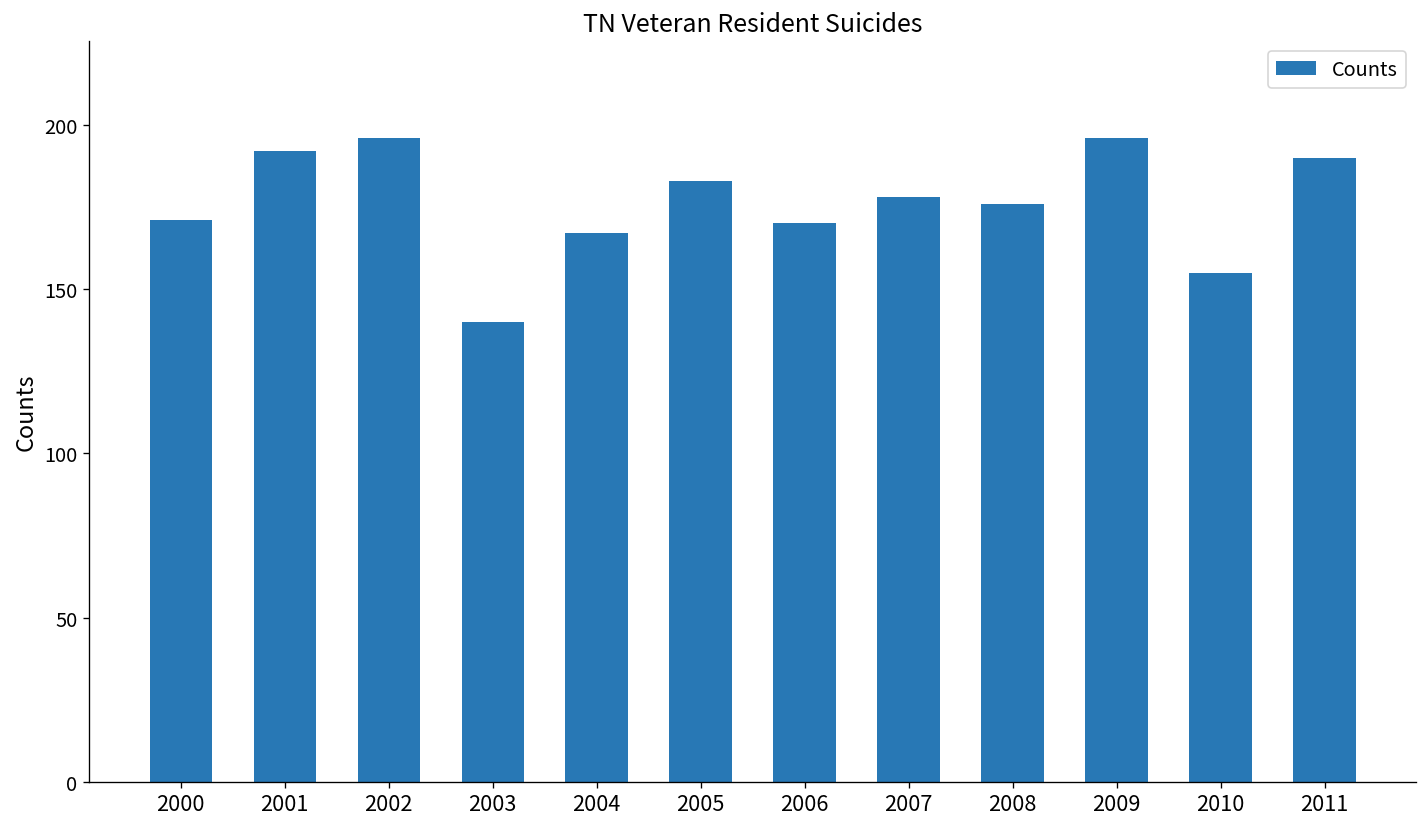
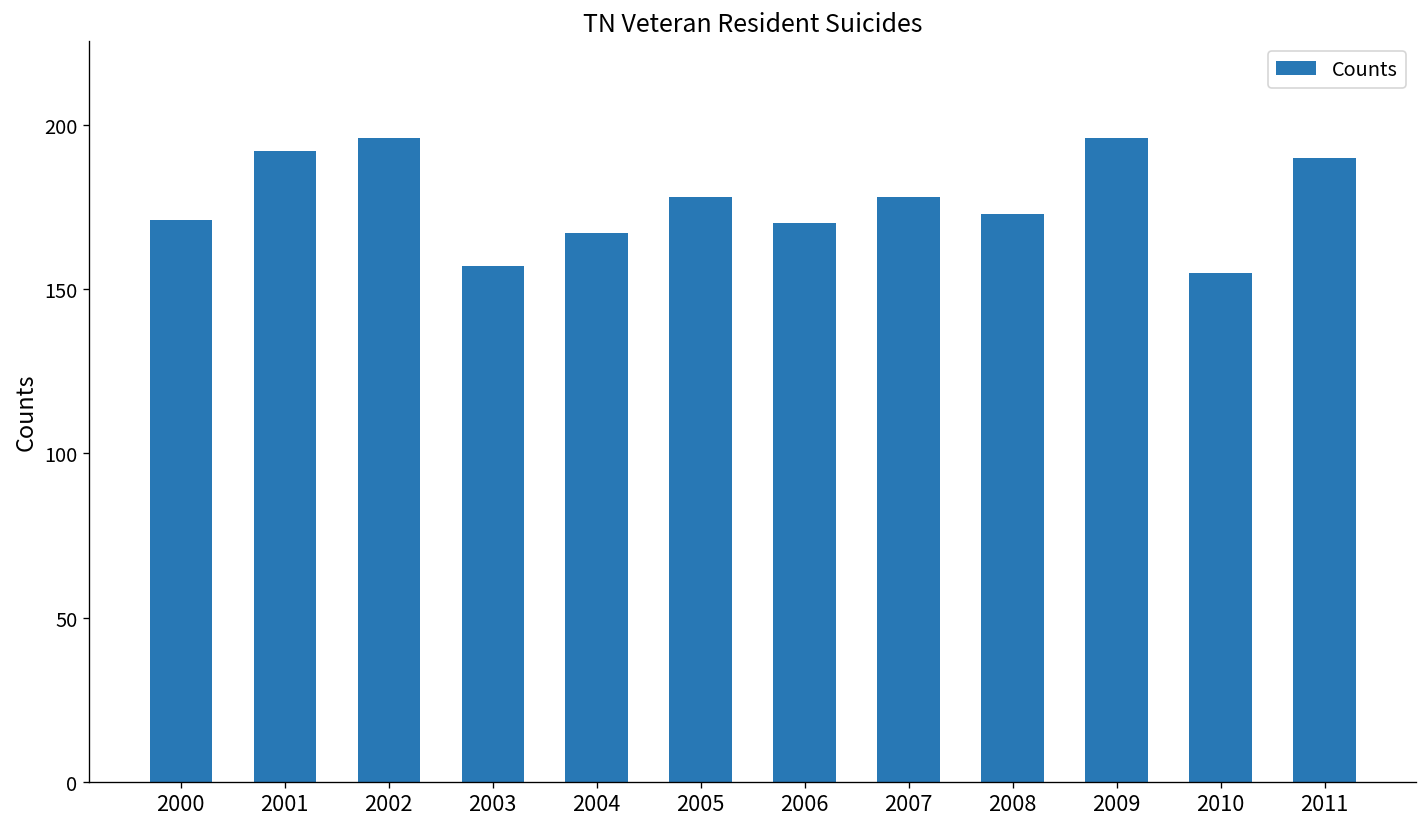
  {
    "2000": 171,
    "2001": 192,
    "2002": 196,
-   "2003": 140,
+   "2003": 157,
    "2004": 167,
-   "2005": 183,
+   "2005": 178,
    "2006": 170,
    "2007": 178,
-   "2008": 176,
+   "2008": 173,
    "2009": 196,
    "2010": 155,
    "2011": 190
  }
